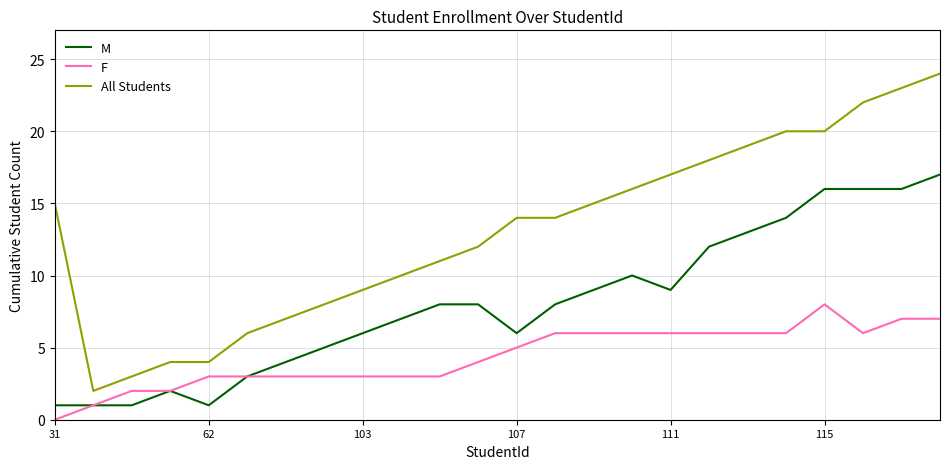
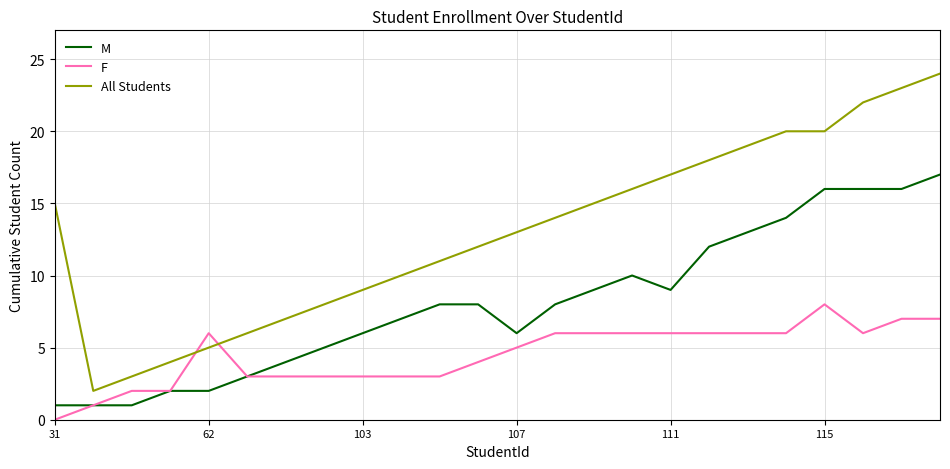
  {
    "M": {
      "31": 1,
-     "62": 1,
+     "62": 2,
      "103": 6,
      "107": 6,
      "111": 9,
      "115": 16
    },
    "F": {
      "31": 0,
-     "62": 3,
+     "62": 6,
      "103": 3,
      "107": 5,
      "111": 6,
      "115": 8
    },
    "All Students": {
      "31": 15,
-     "62": 4,
+     "62": 5,
      "103": 9,
-     "107": 14,
+     "107": 13,
      "111": 17,
      "115": 20
    }
  }
